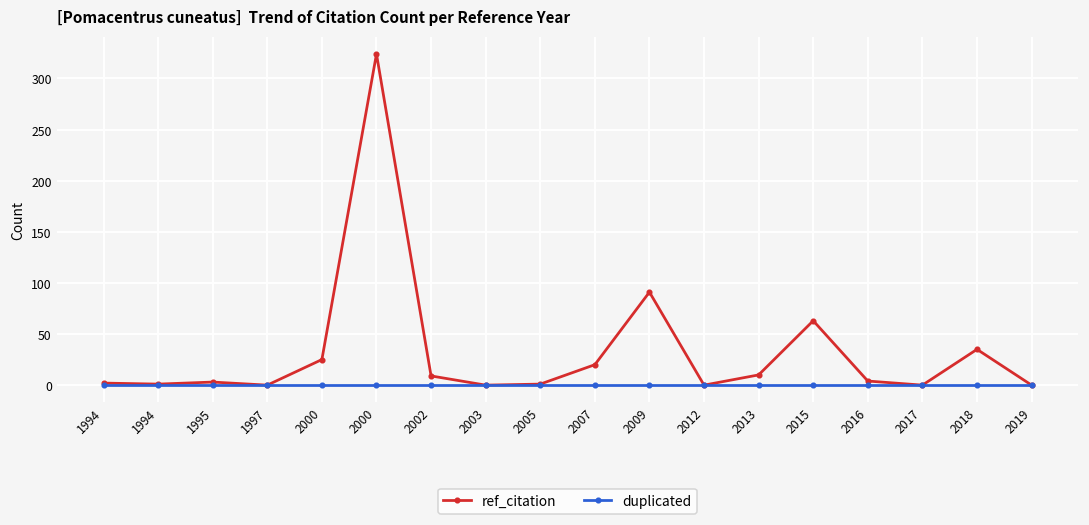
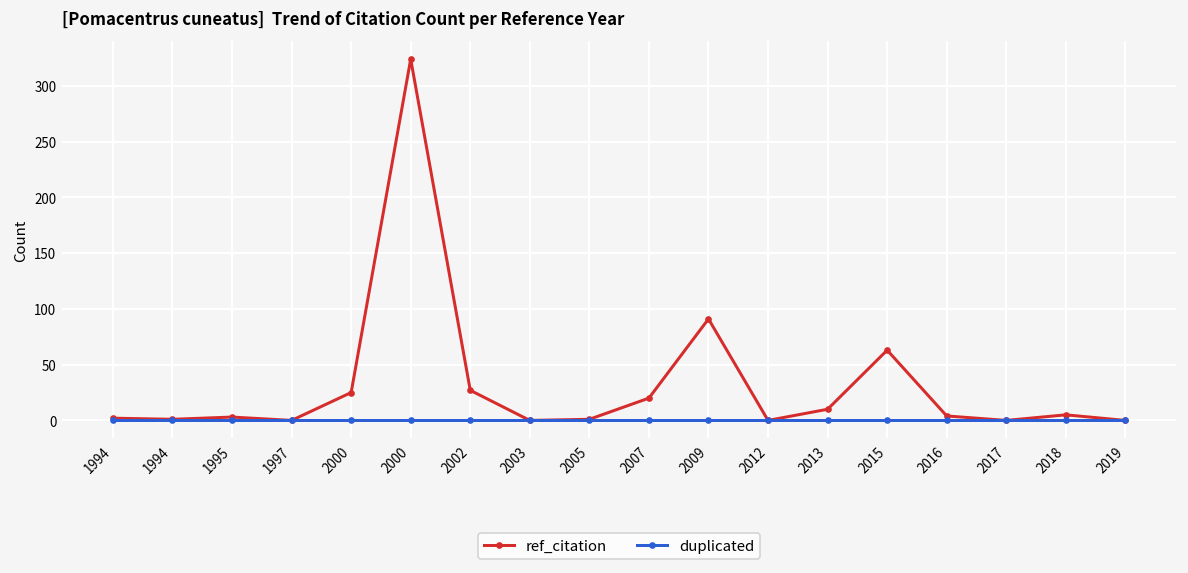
  {
    "ref_citation": {
      "1995": 0,
-     "2002": 10,
+     "2002": 30,
      "2007": 20,
      "2009": 90,
      "2013": 10,
      "2015": 60,
      "2016": 0,
-     "2018": 40
+     "2018": 10
    },
    "duplicated": {
      "1995": 0,
      "2002": 0,
      "2007": 0,
      "2009": 0,
      "2013": 0,
      "2015": 0,
      "2016": 0,
      "2018": 0
    }
  }
